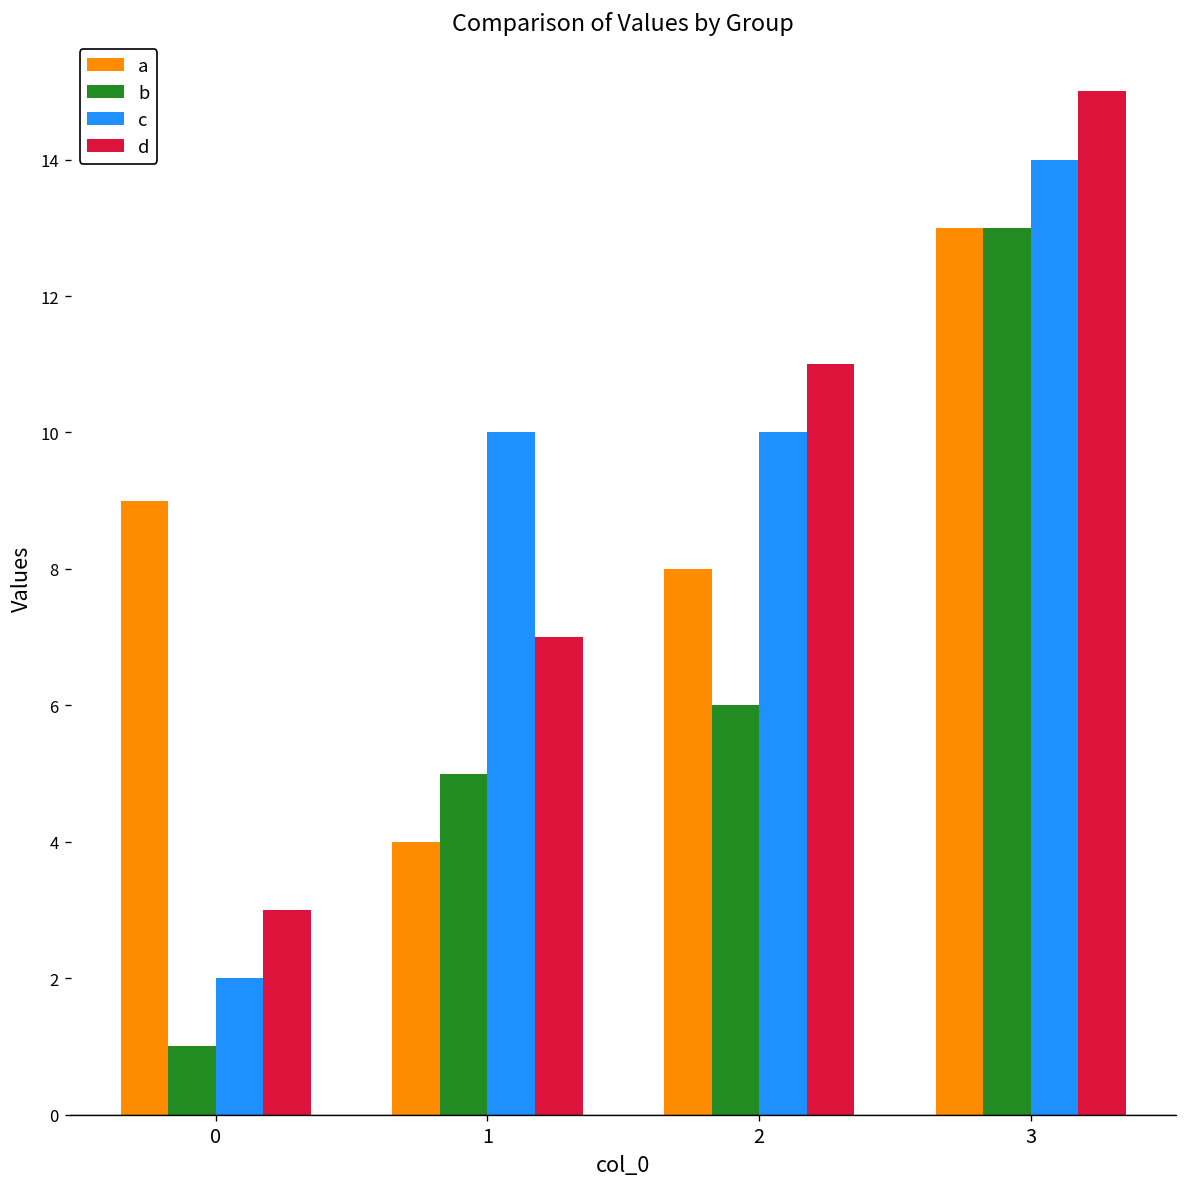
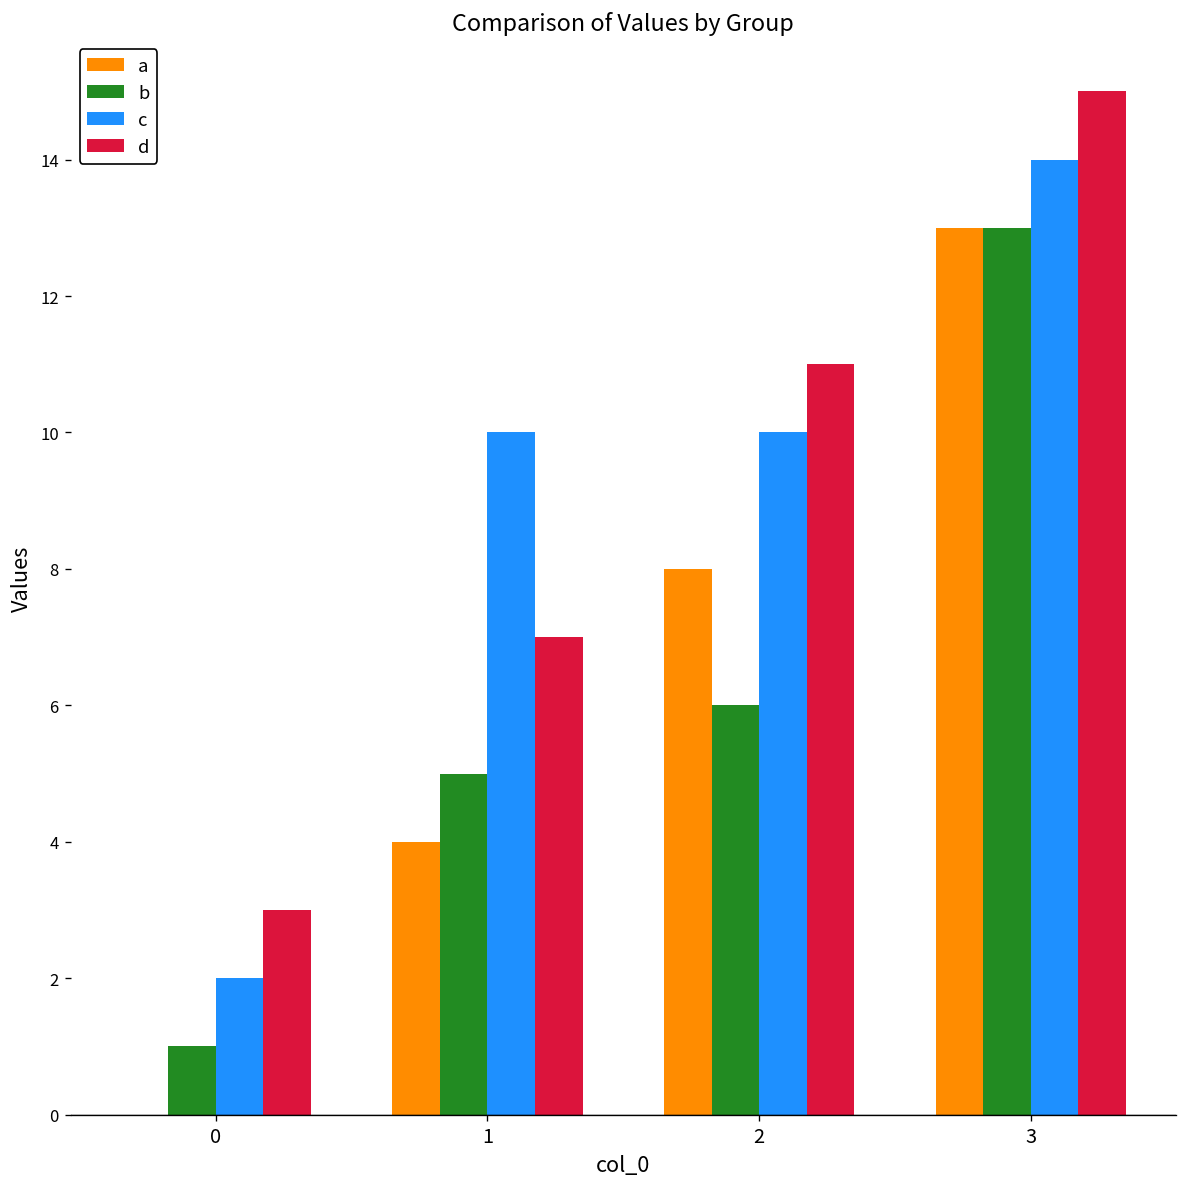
  {
    "a": {
-     "0": 9,
+     "0": 0,
      "1": 4,
      "2": 8,
      "3": 13
    },
    "b": {
      "0": 1,
      "1": 5,
      "2": 6,
      "3": 13
    },
    "c": {
      "0": 2,
      "1": 10,
      "2": 10,
      "3": 14
    },
    "d": {
      "0": 3,
      "1": 7,
      "2": 11,
      "3": 15
    }
  }
